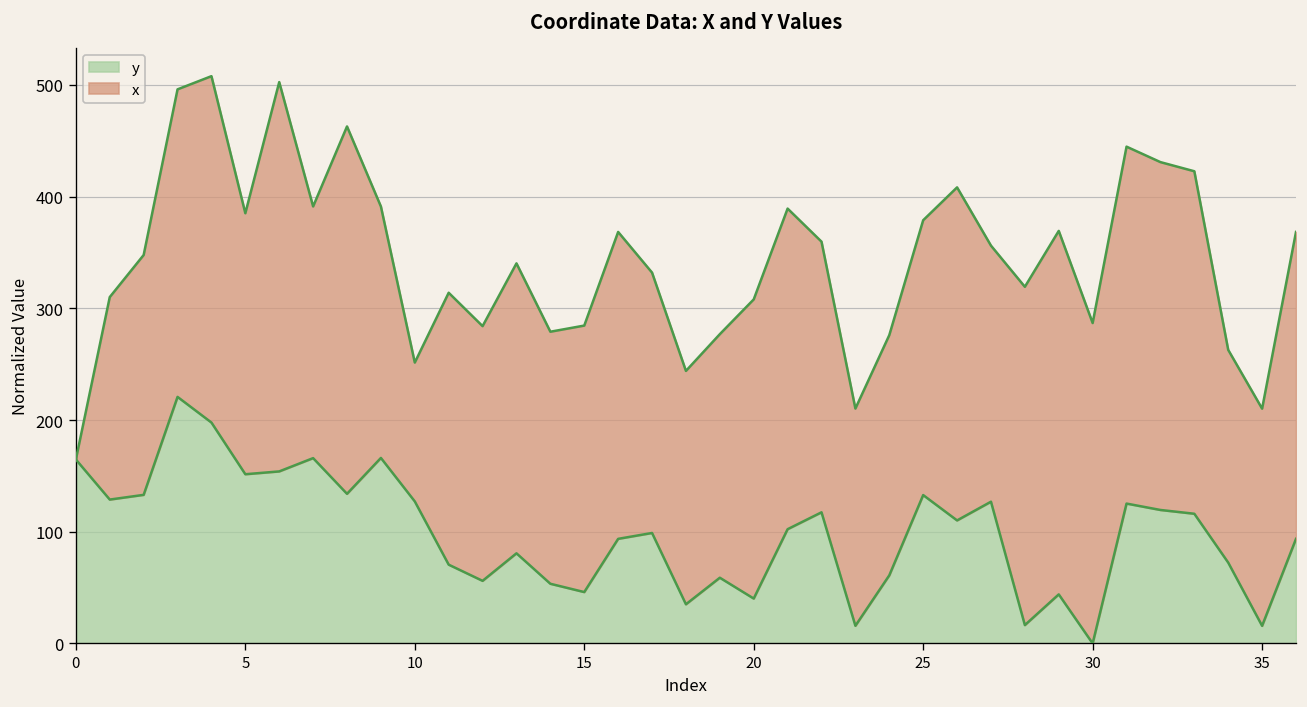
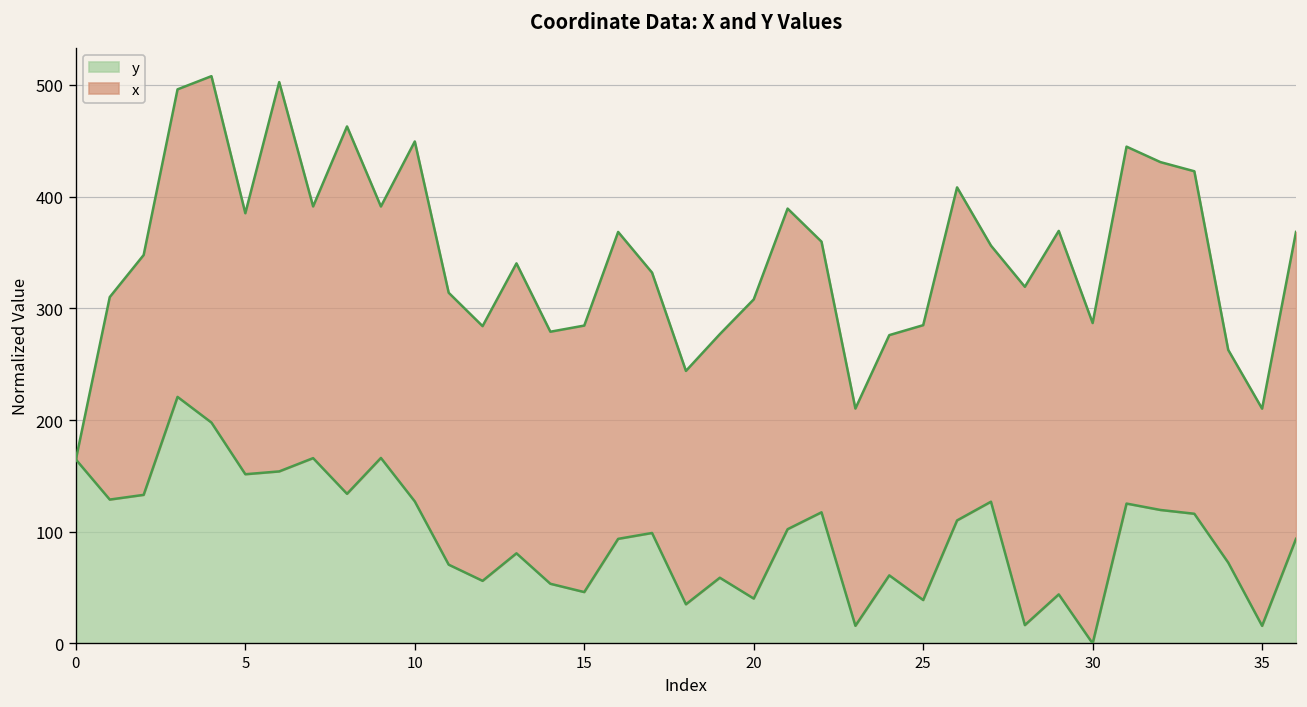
  {
    "y": {
      "5": 150,
      "10": 130,
      "15": 50,
      "20": 40,
-     "25": 130,
+     "25": 40,
      "30": 0,
      "35": 20
    },
    "x": {
      "5": 230,
-     "10": 120,
+     "10": 320,
      "15": 240,
      "20": 270,
      "25": 250,
      "30": 290,
      "35": 190
    }
  }
